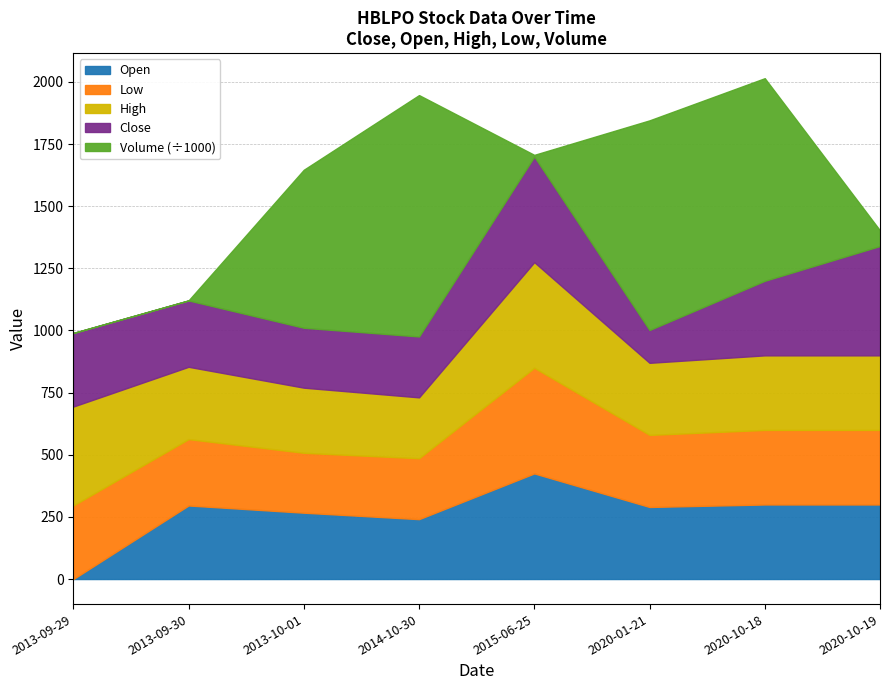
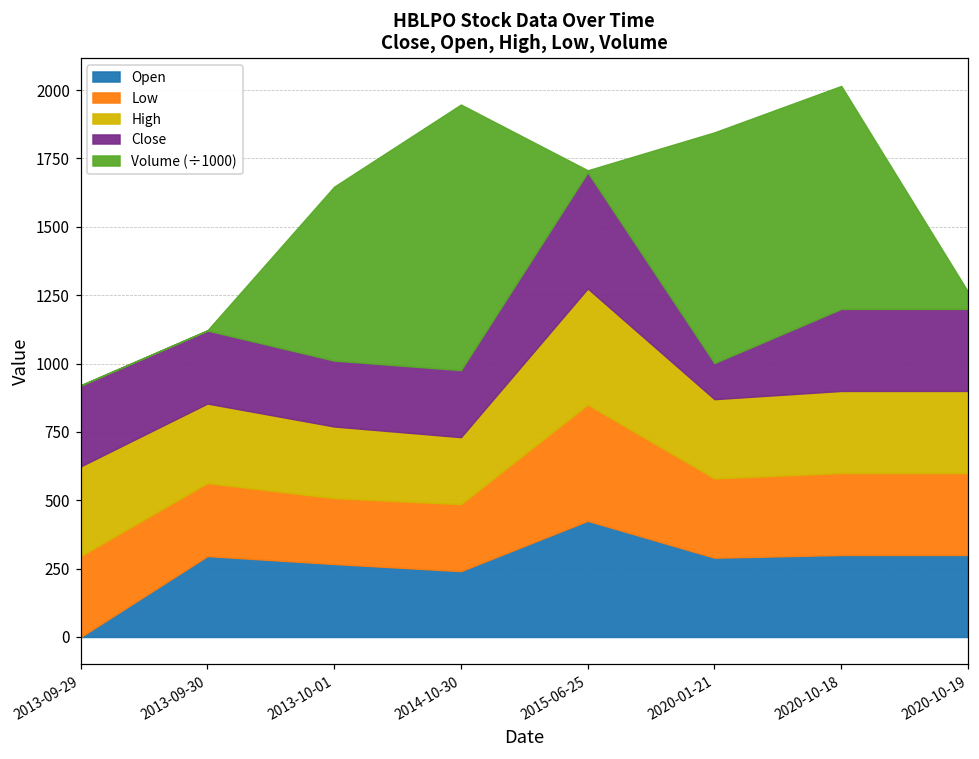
  {
    "Open": {
      "2013-09-29": 0,
      "2013-09-30": 300,
      "2013-10-01": 270,
      "2014-10-30": 240,
      "2015-06-25": 430,
      "2020-01-21": 290,
      "2020-10-18": 300,
      "2020-10-19": 300
    },
    "Low": {
      "2013-09-29": 300,
      "2013-09-30": 270,
      "2013-10-01": 240,
      "2014-10-30": 250,
      "2015-06-25": 430,
      "2020-01-21": 290,
      "2020-10-18": 300,
      "2020-10-19": 300
    },
    "High": {
-     "2013-09-29": 400,
+     "2013-09-29": 330,
      "2013-09-30": 290,
      "2013-10-01": 260,
      "2014-10-30": 250,
      "2015-06-25": 430,
      "2020-01-21": 290,
      "2020-10-18": 300,
      "2020-10-19": 300
    },
    "Close": {
      "2013-10-01": 240,
      "2014-10-30": 250,
      "2020-01-21": 130,
      "2020-10-18": 300,
-     "2020-10-19": 440
+     "2020-10-19": 300
    },
    "Volume (÷1000)": {
      "2013-10-01": 640,
      "2014-10-30": 970,
      "2020-01-21": 840,
      "2020-10-18": 820,
      "2020-10-19": 60
    }
  }
